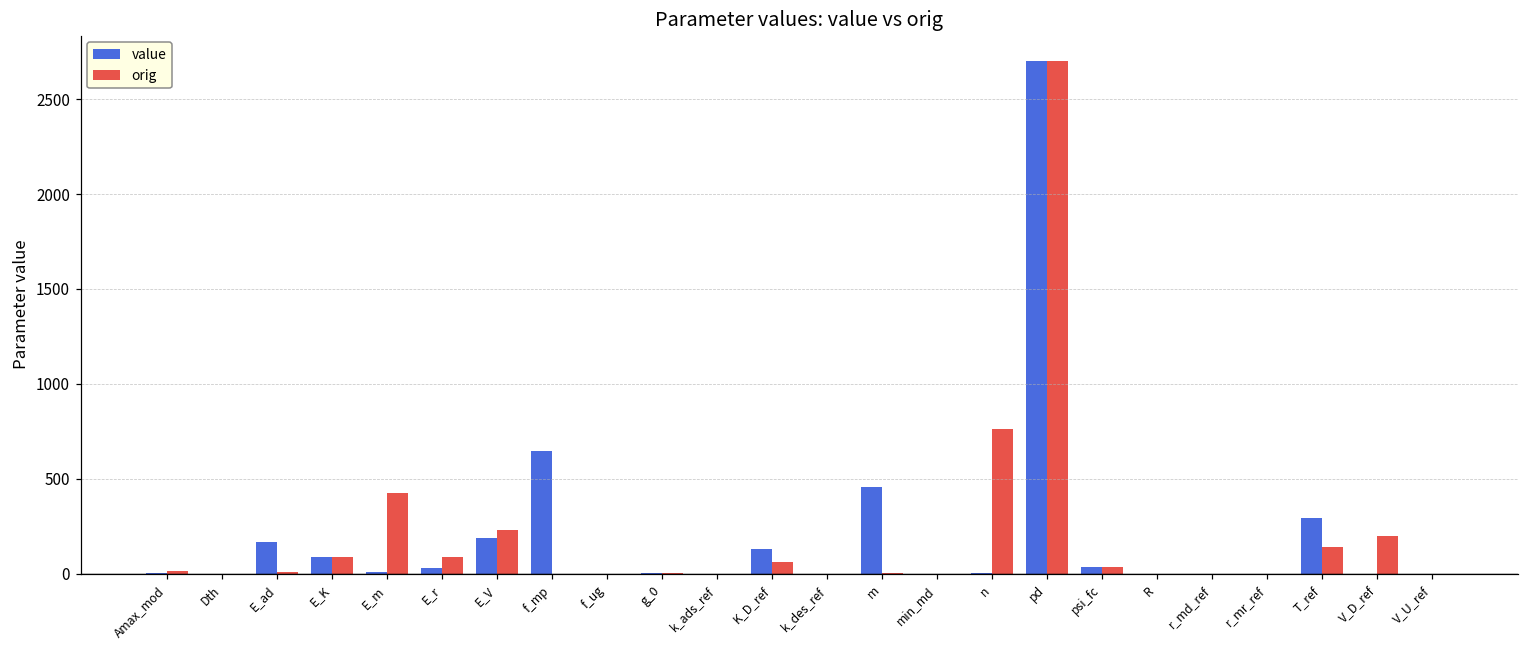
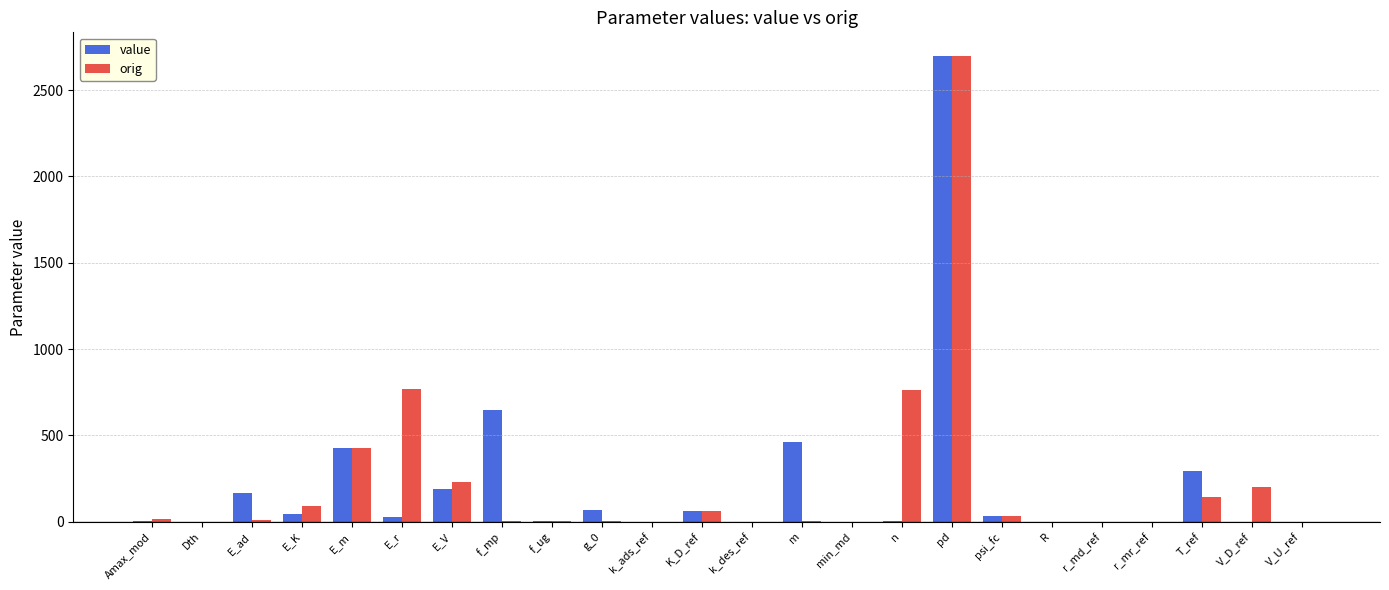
  {
    "value": {
      "E_ad": 170,
-     "E_K": 90,
-     "E_m": 10,
+     "E_K": 40,
+     "E_m": 430,
      "E_r": 30,
      "E_V": 190,
      "f_mp": 650,
-     "g_0": 0,
-     "K_D_ref": 130,
+     "g_0": 70,
+     "K_D_ref": 60,
      "m": 460,
      "pd": 2700,
      "psi_fc": 30,
      "T_ref": 290
    },
    "orig": {
      "E_K": 90,
      "E_m": 420,
-     "E_r": 90,
+     "E_r": 770,
      "E_V": 230,
      "K_D_ref": 60,
      "n": 760,
      "pd": 2700,
      "psi_fc": 30,
      "T_ref": 140,
      "V_D_ref": 200
    }
  }
